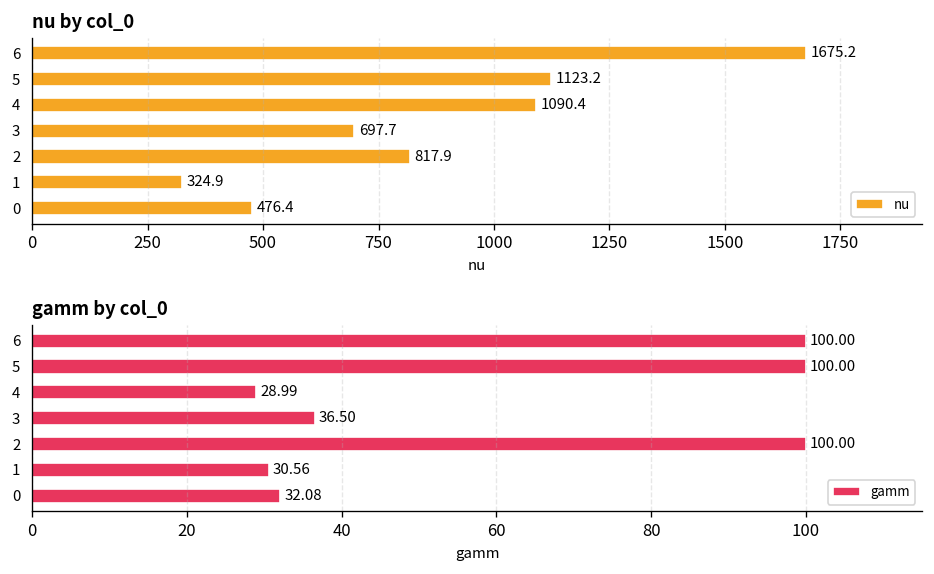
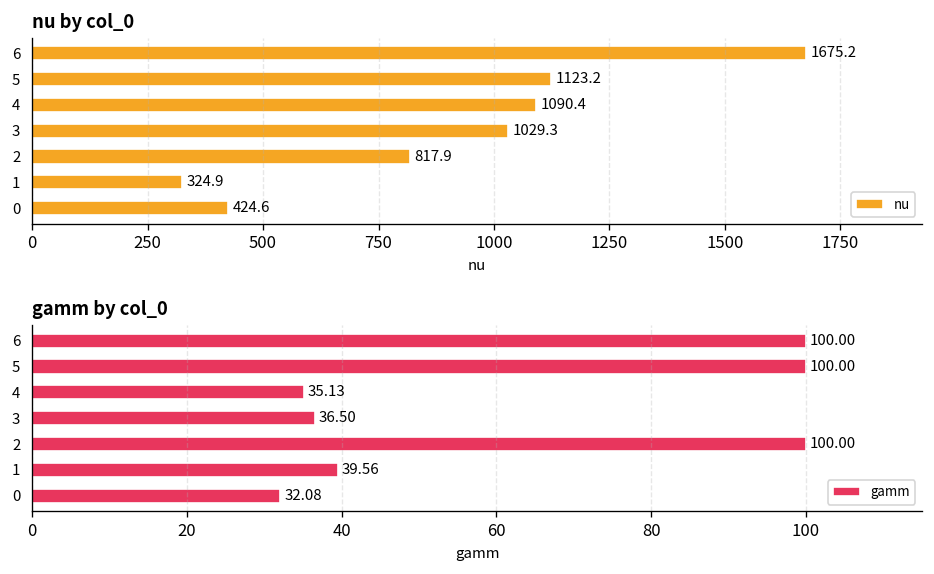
  {
    "nu by col_0": {
      "6": 1675.2,
      "5": 1123.2,
      "4": 1090.4,
-     "3": 697.7,
+     "3": 1029.3,
      "2": 817.9,
      "1": 324.9,
-     "0": 476.4
+     "0": 424.6
    },
    "gamm by col_0": {
      "6": 100.00,
      "5": 100.00,
-     "4": 28.99,
+     "4": 35.13,
      "3": 36.50,
      "2": 100.00,
-     "1": 30.56,
+     "1": 39.56,
      "0": 32.08
    }
  }
